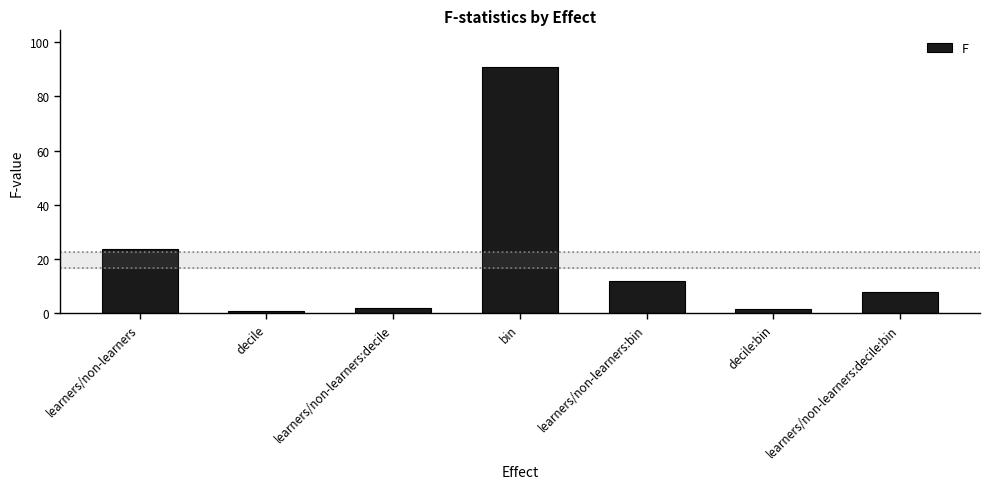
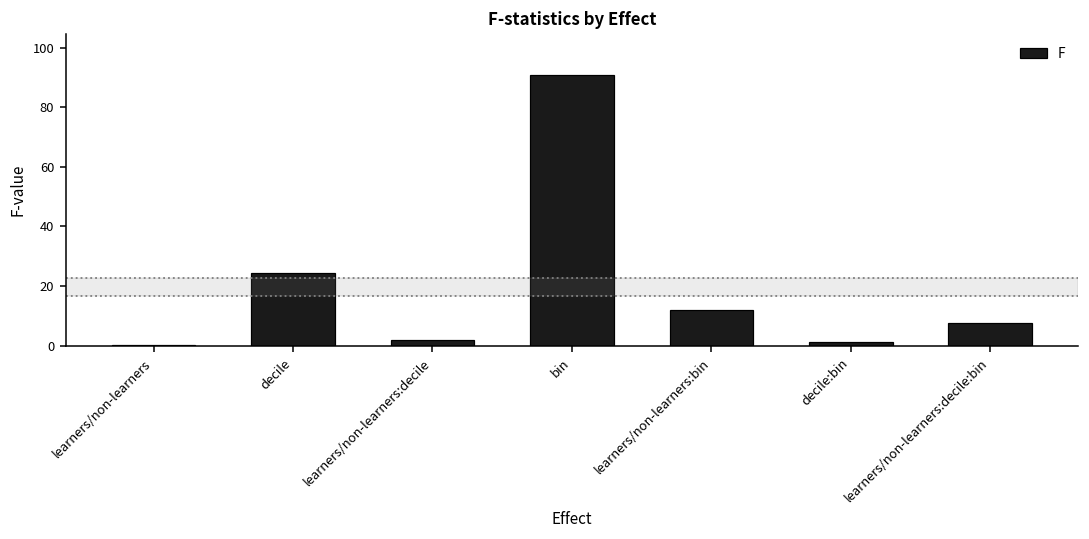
  {
-   "learners/non-learners": 24,
-   "decile": 1,
+   "learners/non-learners": 0,
+   "decile": 25,
    "learners/non-learners:decile": 2,
    "bin": 91,
    "learners/non-learners:bin": 12,
    "decile:bin": 1,
    "learners/non-learners:decile:bin": 8
  }
